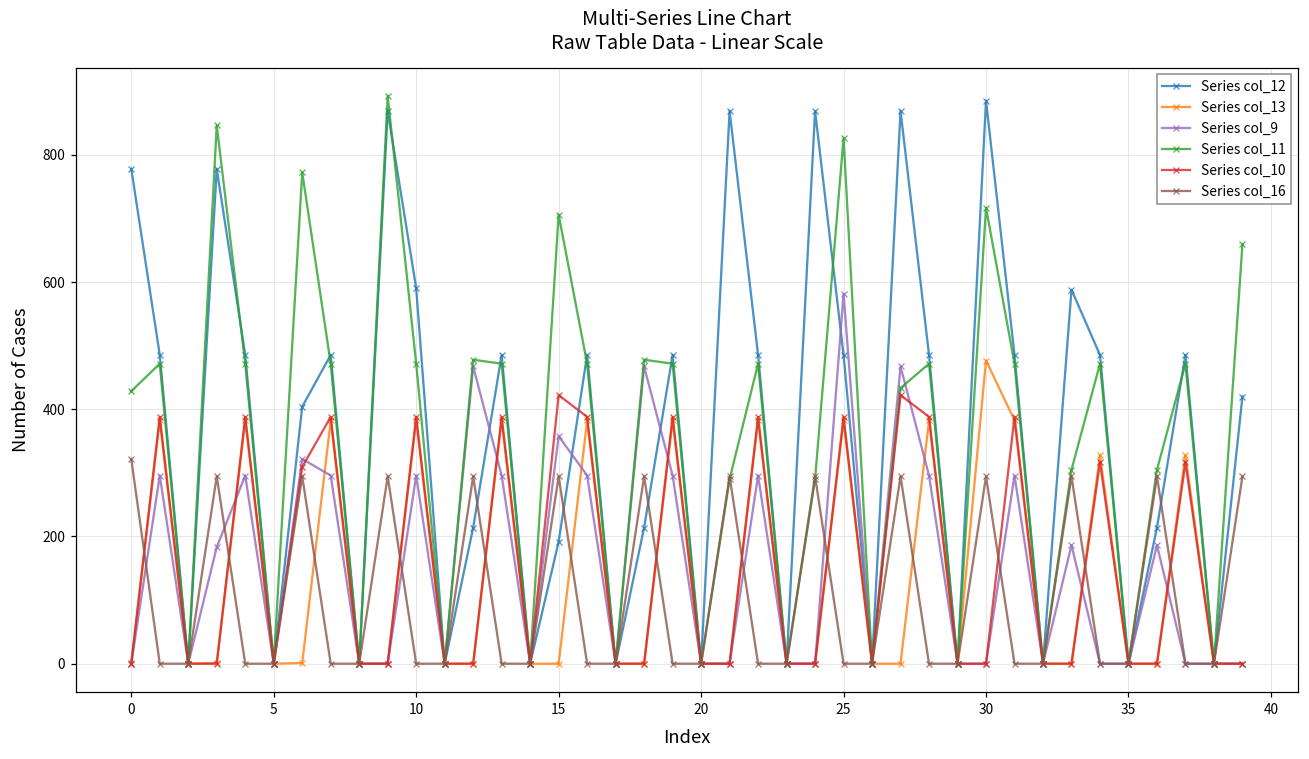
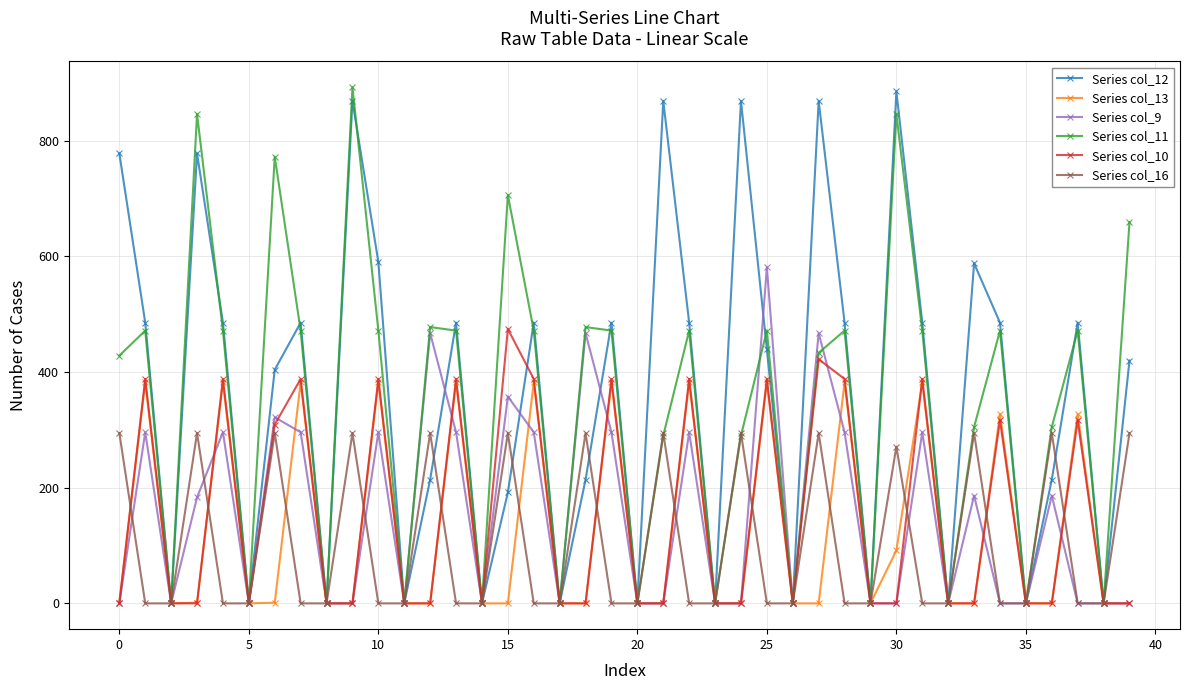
  {
    "Series col_12": {
      "0": 780,
      "10": 590,
      "15": 190,
-     "25": 490,
+     "25": 440,
      "30": 890
    },
    "Series col_13": {
      "10": 380,
      "15": 0,
      "25": 380,
-     "30": 480
+     "30": 90
    },
    "Series col_9": {
      "10": 300,
      "15": 360,
      "25": 580
    },
    "Series col_11": {
      "0": 430,
      "10": 470,
      "15": 710,
-     "25": 830,
-     "30": 720
+     "25": 470,
+     "30": 850
    },
    "Series col_10": {
      "10": 390,
-     "15": 420,
+     "15": 470,
      "25": 390
    },
    "Series col_16": {
-     "0": 320,
+     "0": 290,
      "10": 0,
      "15": 290,
      "25": 0,
-     "30": 290
+     "30": 270
    }
  }
